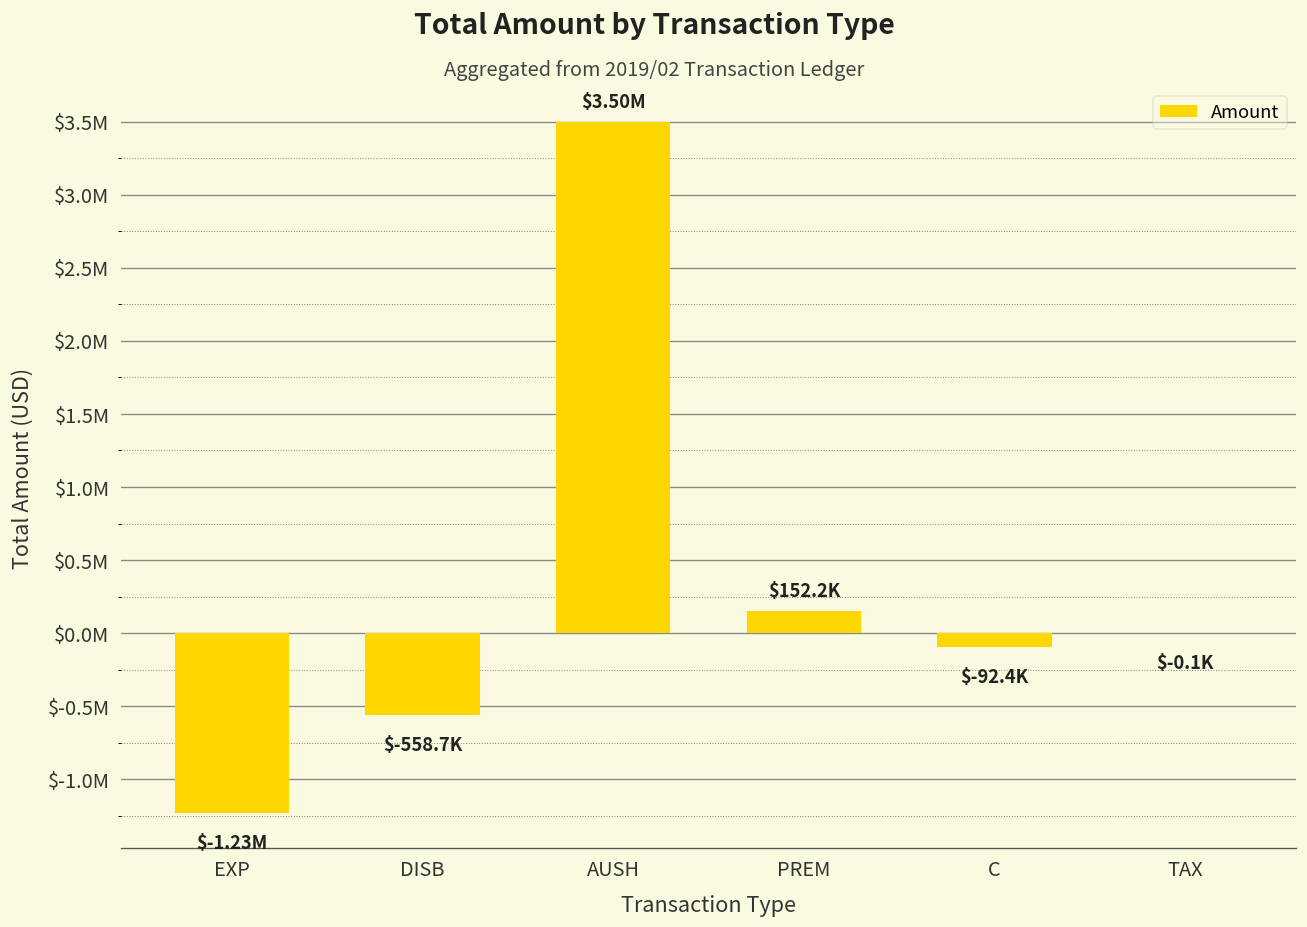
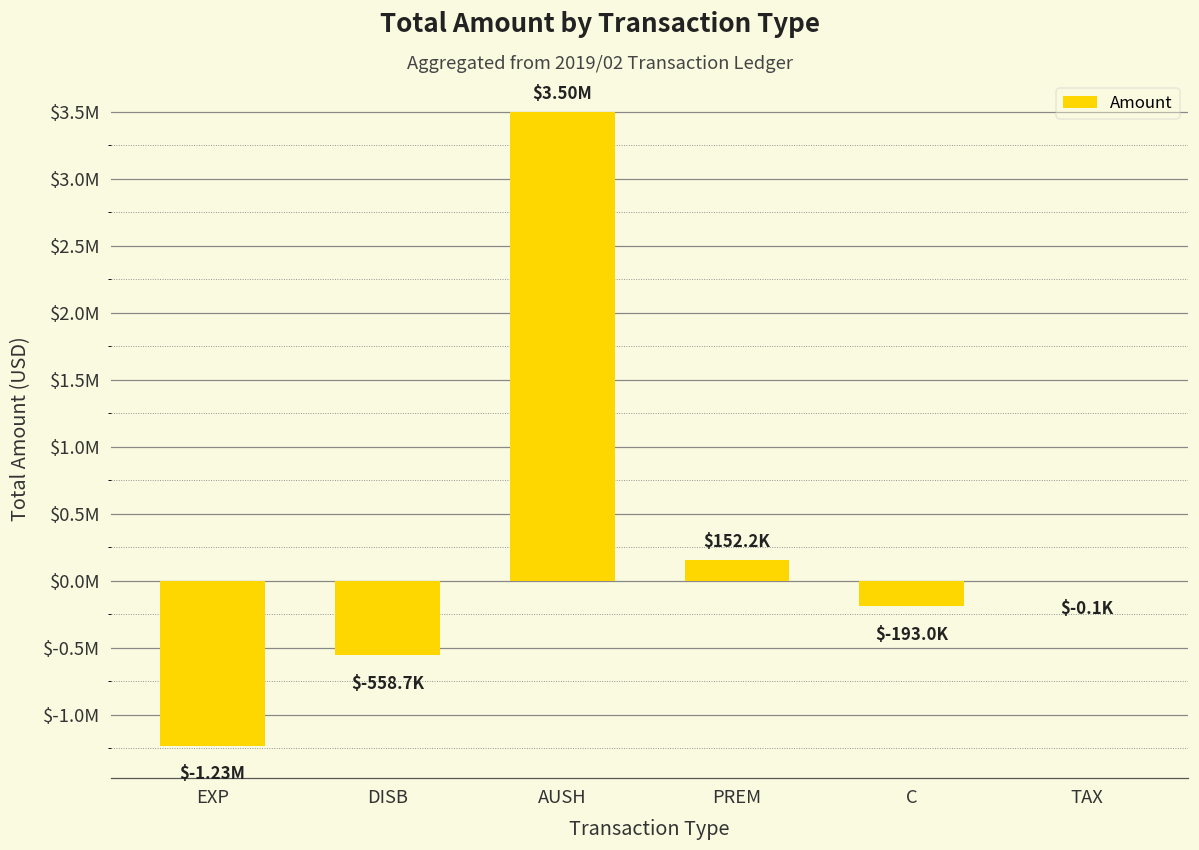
  {
    "EXP": "$-1.23M",
    "DISB": "$-558.7K",
    "AUSH": "$3.50M",
    "PREM": "$152.2K",
-   "C": "$-92.4K",
+   "C": "$-193.0K",
    "TAX": "$-0.1K"
  }
